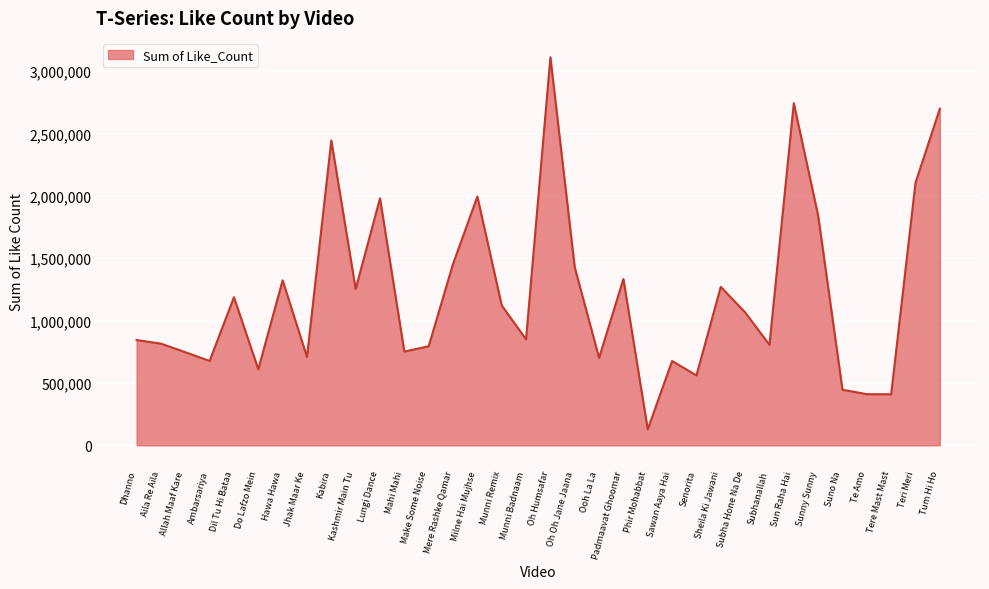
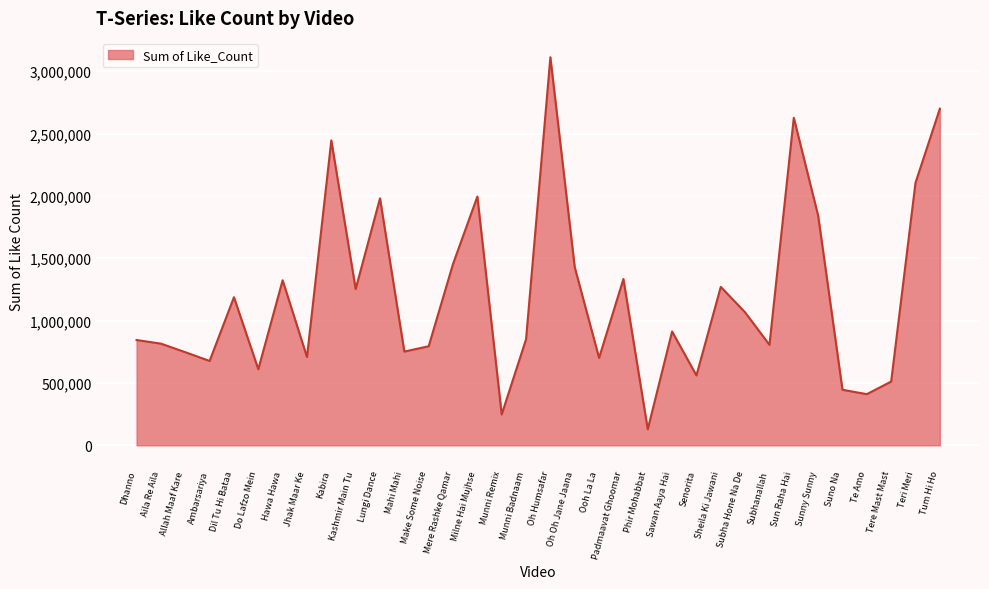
  {
    "Dhanno": "840,000",
    "Aila Re Aila": "820,000",
    "Allah Maaf Kare": "750,000",
    "Ambarsariya": "680,000",
    "Dil Tu Hi Bataa": "1,190,000",
    "Do Lafzo Mein": "610,000",
    "Hawa Hawa": "1,320,000",
    "Jhak Maar Ke": "710,000",
    "Kabira": "2,440,000",
    "Kashmir Main Tu": "1,250,000",
    "Lungi Dance": "1,980,000",
    "Mahi Mahi": "750,000",
    "Make Some Noise": "790,000",
    "Mere Rashke Qamar": "1,450,000",
    "Milne Hai Mujhse": "1,990,000",
-   "Munni Remix": "1,120,000",
+   "Munni Remix": "250,000",
    "Munni Badnaam": "850,000",
    "Oh Humsafar": "3,110,000",
    "Oh Oh Jane Jaana": "1,430,000",
    "Ooh La La": "700,000",
    "Padmaavat Ghoomar": "1,330,000",
    "Phir Mohabbat": "130,000",
-   "Sawan Aaya Hai": "680,000",
+   "Sawan Aaya Hai": "910,000",
    "Senorita": "560,000",
    "Sheila Ki Jawani": "1,270,000",
    "Subha Hone Na De": "1,070,000",
    "Subhanallah": "810,000",
-   "Sun Raha Hai": "2,740,000",
+   "Sun Raha Hai": "2,630,000",
    "Sunny Sunny": "1,840,000",
    "Suno Na": "450,000",
    "Te Amo": "410,000",
-   "Tere Mast Mast": "410,000",
+   "Tere Mast Mast": "510,000",
    "Teri Meri": "2,110,000",
    "Tum Hi Ho": "2,700,000"
  }
